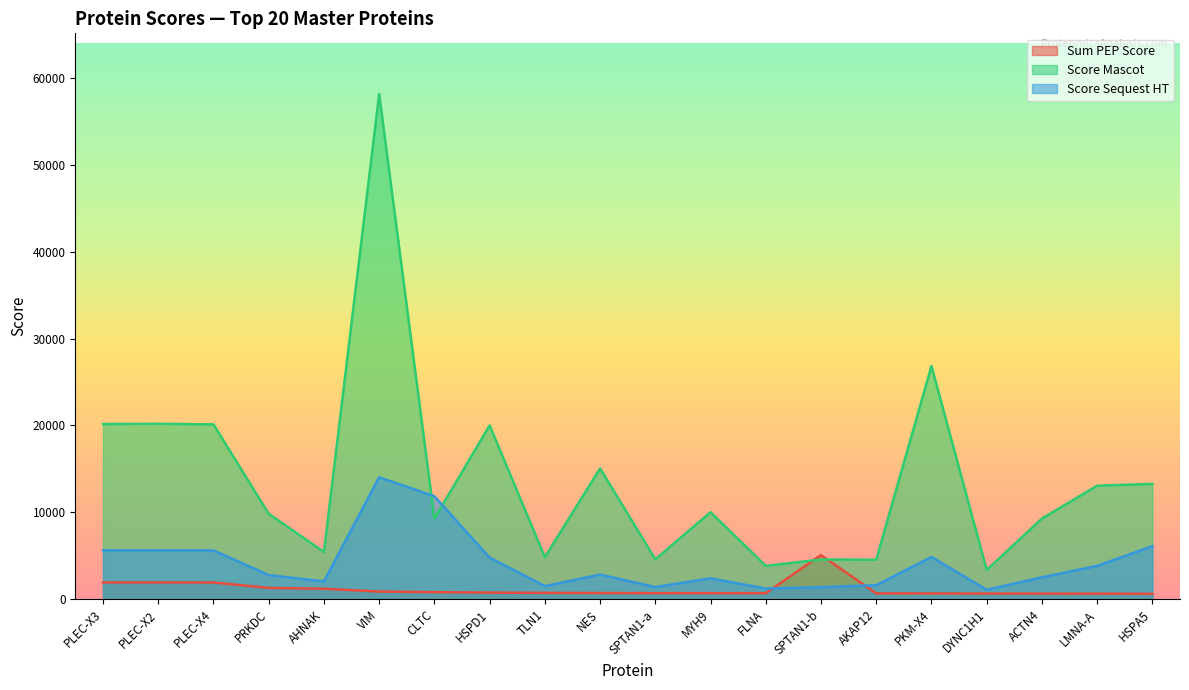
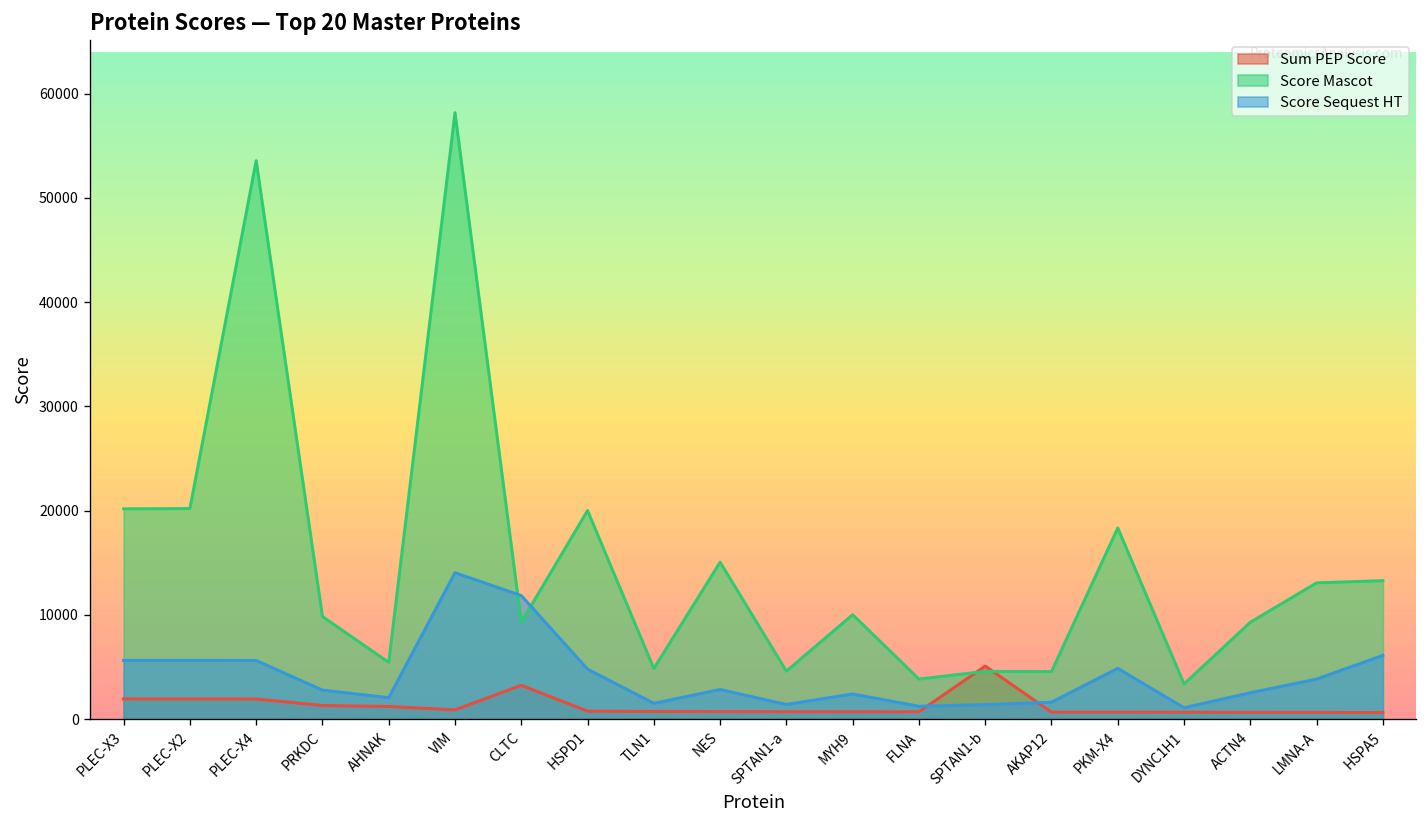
  {
    "Sum PEP Score": {
      "PLEC-X3": 2000,
      "PLEC-X2": 2000,
      "PLEC-X4": 2000,
      "PRKDC": 1000,
      "AHNAK": 1000,
      "VIM": 1000,
-     "CLTC": 1000,
+     "CLTC": 3000,
      "HSPD1": 1000,
      "TLN1": 1000,
      "NES": 1000,
      "SPTAN1-a": 1000,
      "MYH9": 1000,
      "FLNA": 1000,
      "SPTAN1-b": 5000,
      "AKAP12": 1000,
      "PKM-X4": 1000,
      "DYNC1H1": 1000,
      "ACTN4": 1000,
      "LMNA-A": 1000,
      "HSPA5": 1000
    },
    "Score Mascot": {
      "PLEC-X3": 20000,
      "PLEC-X2": 20000,
-     "PLEC-X4": 20000,
+     "PLEC-X4": 54000,
      "PRKDC": 10000,
      "AHNAK": 5000,
      "VIM": 58000,
      "CLTC": 9000,
      "HSPD1": 20000,
      "TLN1": 5000,
      "NES": 15000,
      "SPTAN1-a": 5000,
      "MYH9": 10000,
      "FLNA": 4000,
      "SPTAN1-b": 5000,
      "AKAP12": 5000,
-     "PKM-X4": 27000,
+     "PKM-X4": 18000,
      "DYNC1H1": 3000,
      "ACTN4": 9000,
      "LMNA-A": 13000,
      "HSPA5": 13000
    },
    "Score Sequest HT": {
      "PLEC-X3": 6000,
      "PLEC-X2": 6000,
      "PLEC-X4": 6000,
      "PRKDC": 3000,
      "AHNAK": 2000,
      "VIM": 14000,
      "CLTC": 12000,
      "HSPD1": 5000,
      "TLN1": 2000,
      "NES": 3000,
      "SPTAN1-a": 1000,
      "MYH9": 2000,
      "FLNA": 1000,
      "SPTAN1-b": 1000,
      "AKAP12": 2000,
      "PKM-X4": 5000,
      "DYNC1H1": 1000,
      "ACTN4": 3000,
      "LMNA-A": 4000,
      "HSPA5": 6000
    }
  }
